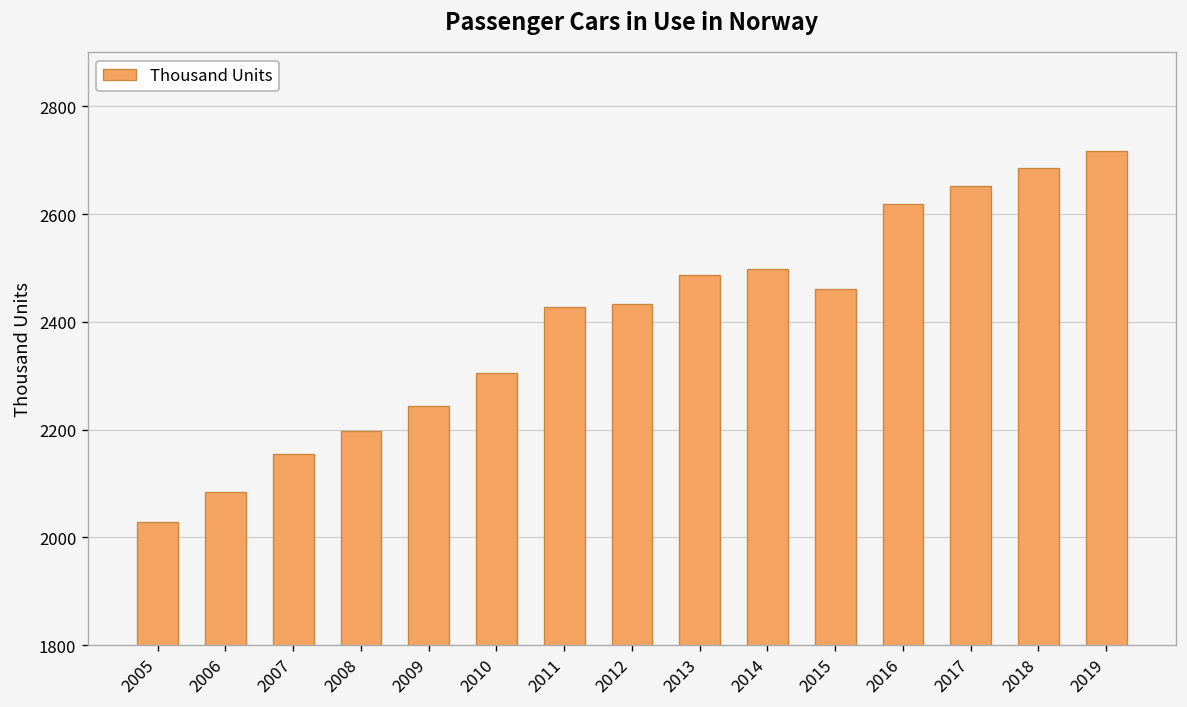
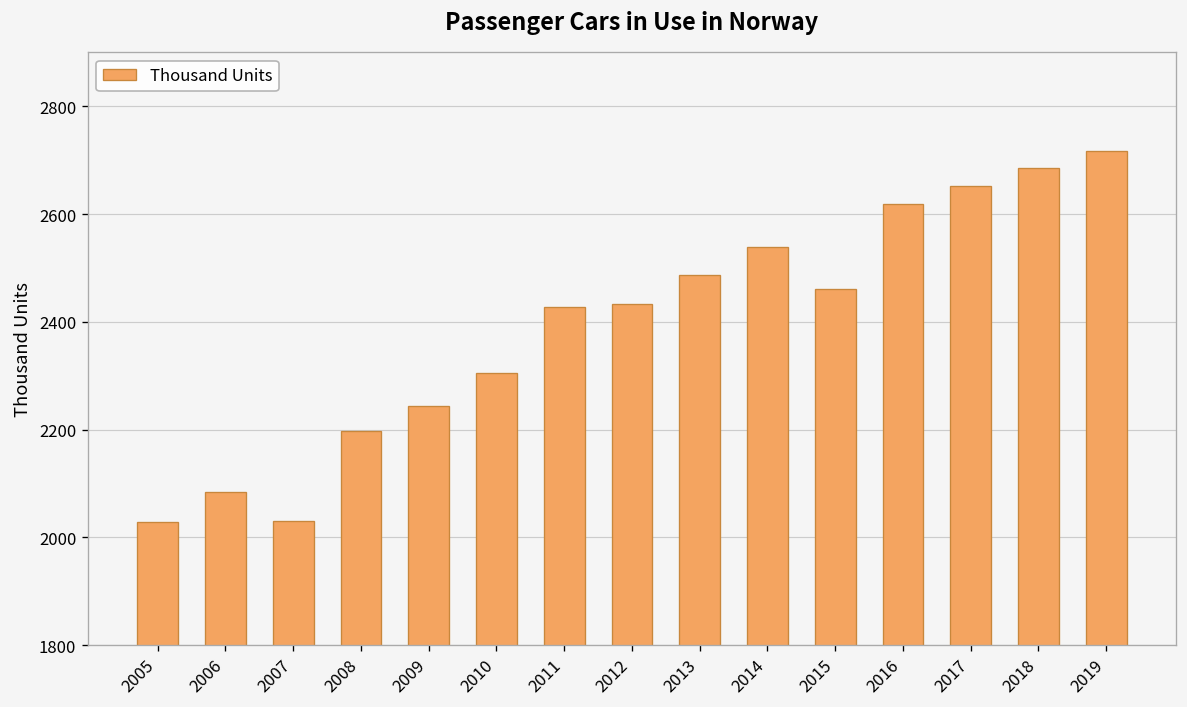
  {
    "2005": 2030,
    "2006": 2090,
-   "2007": 2160,
+   "2007": 2030,
    "2008": 2200,
    "2009": 2240,
    "2010": 2310,
    "2011": 2430,
    "2012": 2430,
    "2013": 2490,
-   "2014": 2500,
+   "2014": 2540,
    "2015": 2460,
    "2016": 2620,
    "2017": 2650,
    "2018": 2690,
    "2019": 2720
  }
